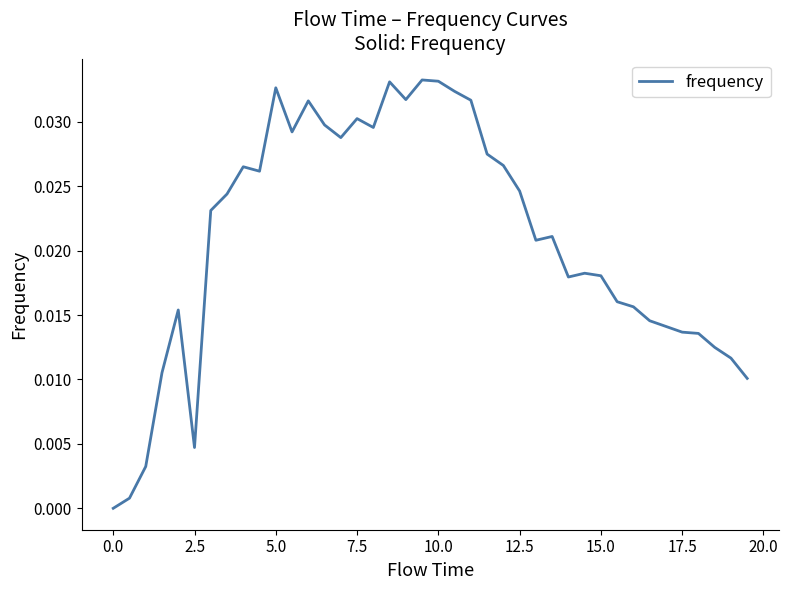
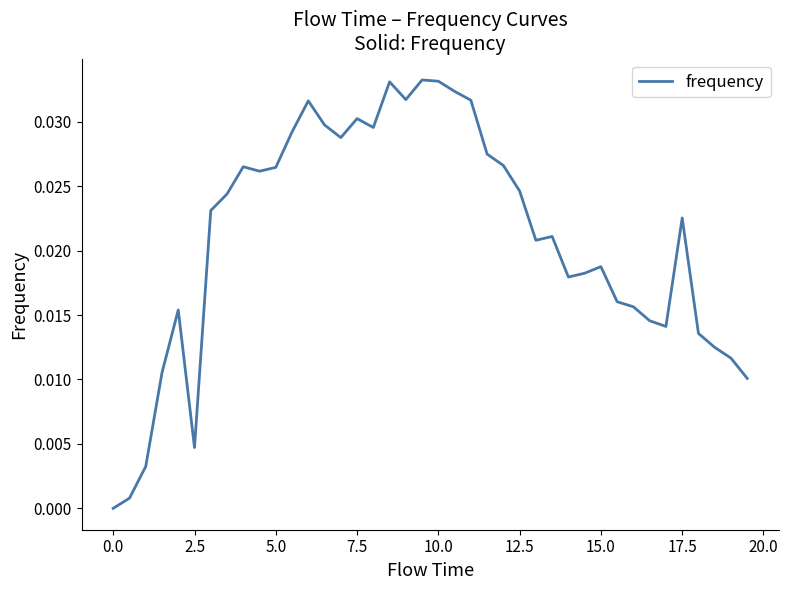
  {
    "0.0": 0.0000,
    "2.5": 0.0047,
-   "5.0": 0.0326,
+   "5.0": 0.0265,
    "7.5": 0.0302,
    "10.0": 0.0332,
    "12.5": 0.0246,
-   "15.0": 0.0181,
-   "17.5": 0.0137
+   "15.0": 0.0188,
+   "17.5": 0.0225
  }
